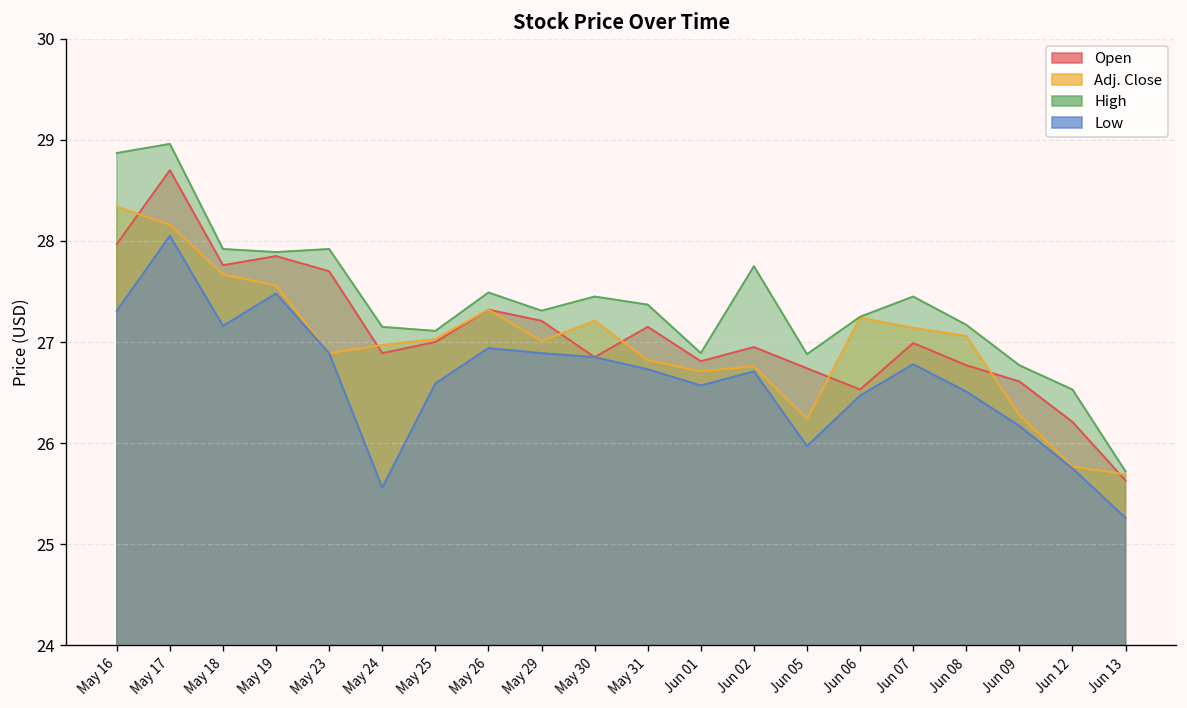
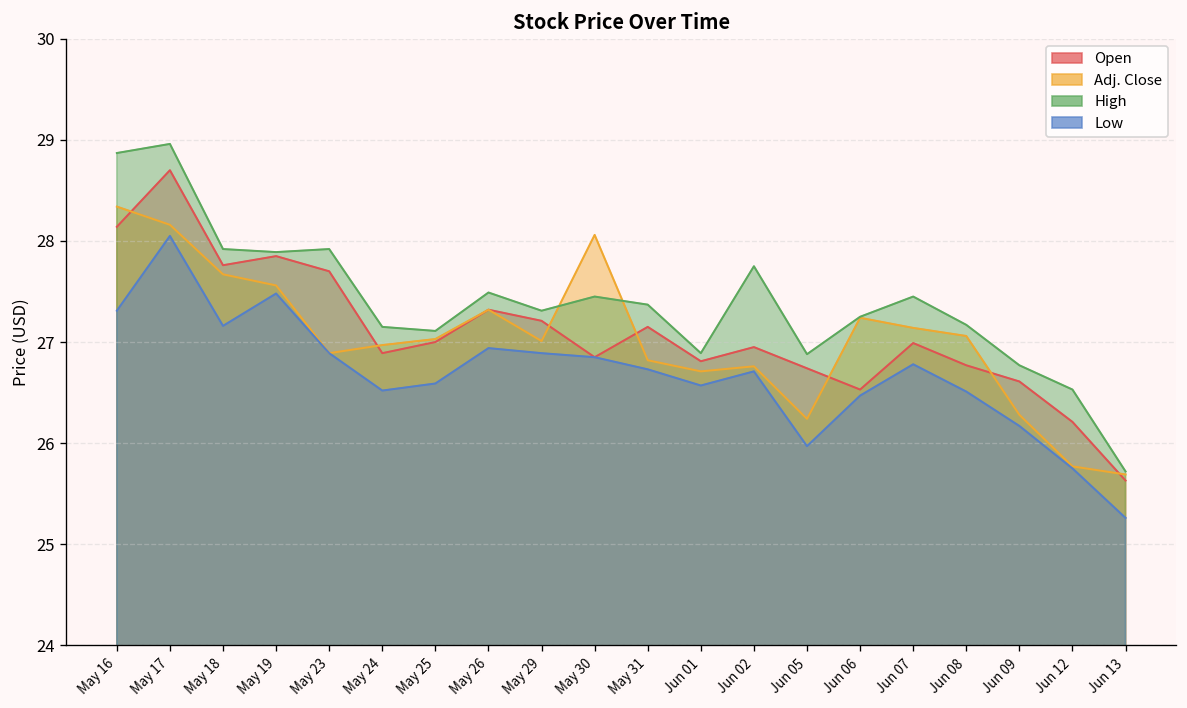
  {
    "Open": {
-     "May 16": 28.0,
+     "May 16": 28.1,
      "May 17": 28.7,
      "May 18": 27.8,
      "May 19": 27.9,
      "May 23": 27.7,
      "May 24": 26.9,
      "May 29": 27.2,
      "May 31": 27.2,
      "Jun 01": 26.8,
      "Jun 02": 27.0,
      "Jun 05": 26.7,
      "Jun 06": 26.5,
      "Jun 07": 27.0,
      "Jun 08": 26.8,
      "Jun 09": 26.6,
      "Jun 12": 26.2,
      "Jun 13": 25.6
    },
    "Adj. Close": {
      "May 16": 28.3,
      "May 17": 28.2,
      "May 18": 27.7,
      "May 19": 27.6,
      "May 24": 27.0,
      "May 29": 27.0,
-     "May 30": 27.2,
+     "May 30": 28.1,
      "May 31": 26.8,
      "Jun 01": 26.7,
      "Jun 02": 26.8,
      "Jun 05": 26.2,
      "Jun 07": 27.1,
      "Jun 08": 27.1,
      "Jun 09": 26.3
    },
    "High": {
      "May 16": 28.9,
      "May 17": 29.0,
      "May 18": 27.9,
      "May 19": 27.9,
      "May 23": 27.9,
      "May 24": 27.2,
      "May 25": 27.1,
      "May 26": 27.5,
      "May 29": 27.3,
      "May 30": 27.5,
      "May 31": 27.4,
      "Jun 01": 26.9,
      "Jun 02": 27.8,
      "Jun 05": 26.9,
      "Jun 07": 27.5,
      "Jun 08": 27.2,
      "Jun 09": 26.8,
      "Jun 12": 26.5
    },
    "Low": {
      "May 16": 27.3,
      "May 17": 28.1,
      "May 18": 27.2,
      "May 19": 27.5,
-     "May 24": 25.6,
+     "May 24": 26.5,
      "May 25": 26.6,
      "May 26": 26.9,
      "May 29": 26.9,
      "May 31": 26.7,
      "Jun 01": 26.6,
      "Jun 02": 26.7,
      "Jun 05": 26.0,
      "Jun 06": 26.5,
      "Jun 07": 26.8,
      "Jun 08": 26.5,
      "Jun 09": 26.2,
      "Jun 13": 25.3
    }
  }
